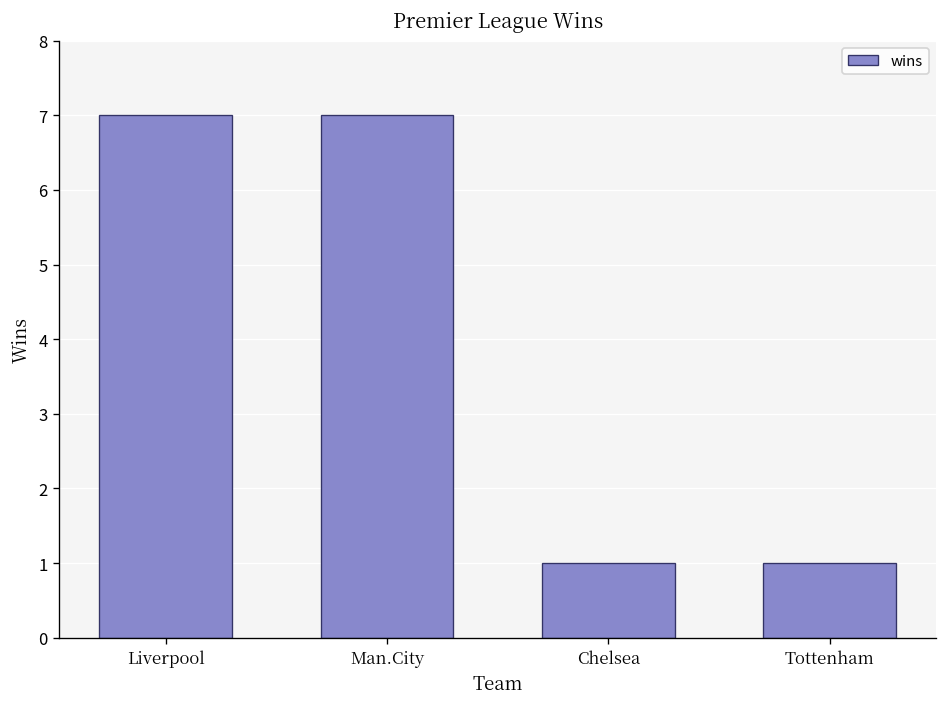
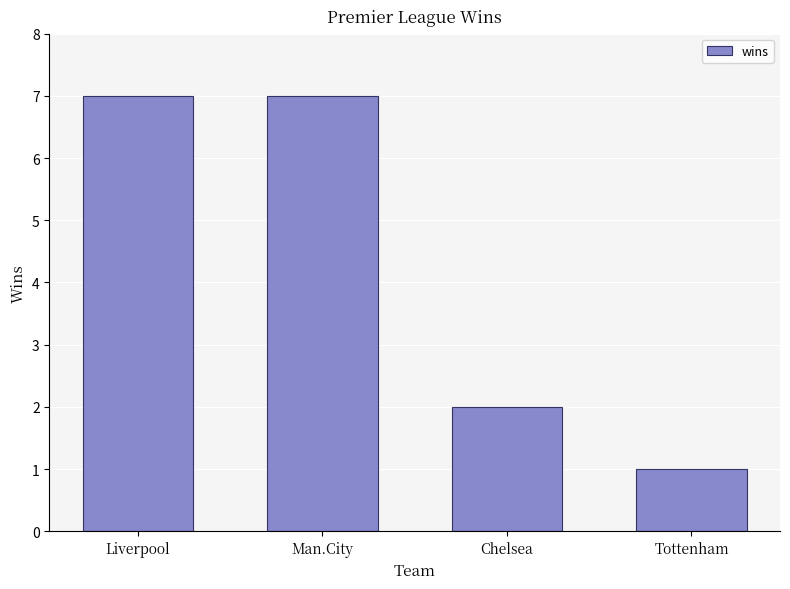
  {
    "Liverpool": 7,
    "Man.City": 7,
-   "Chelsea": 1,
+   "Chelsea": 2,
    "Tottenham": 1
  }
